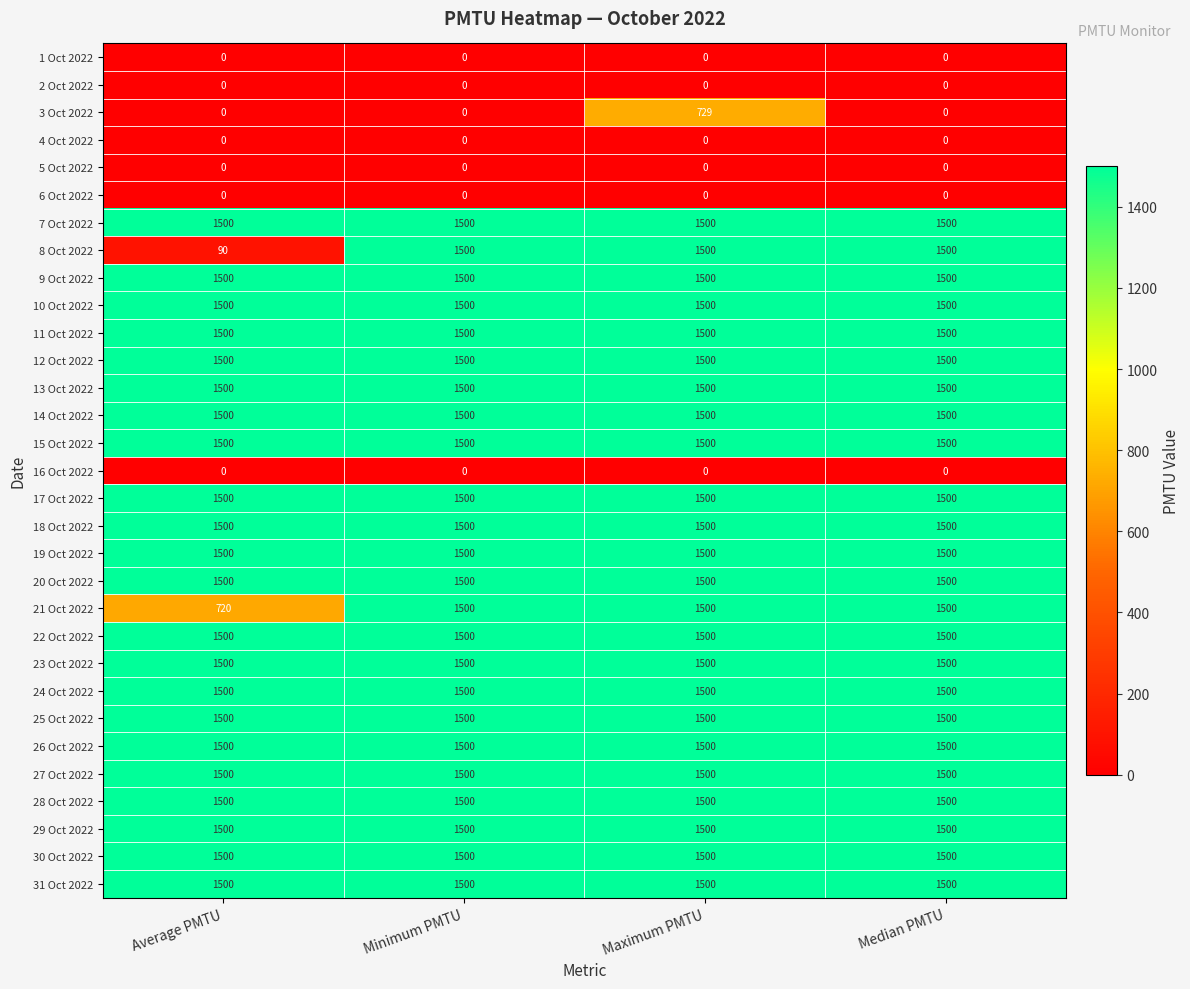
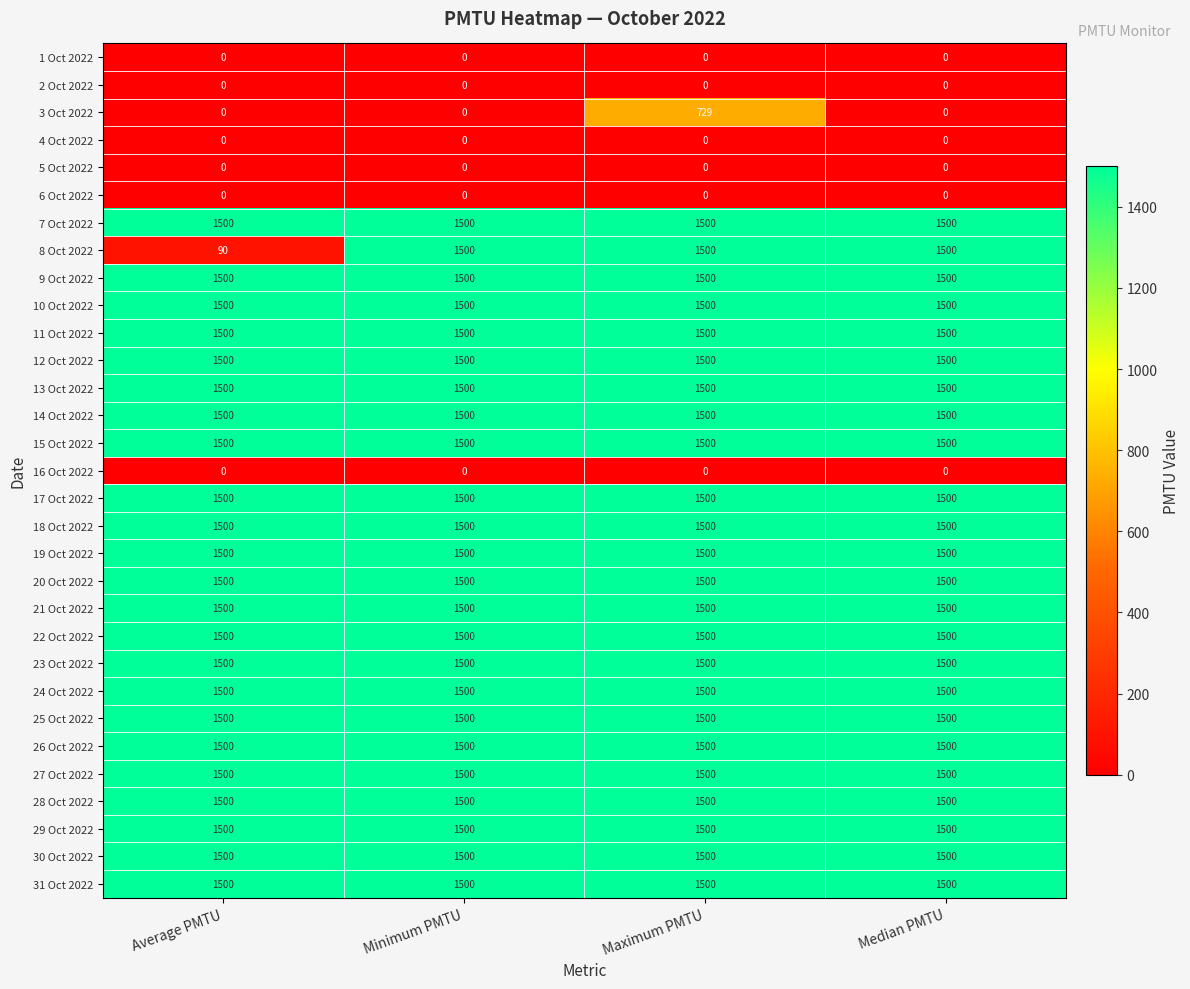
  {
    "1 Oct 2022": {
      "Average PMTU": 0,
      "Minimum PMTU": 0,
      "Maximum PMTU": 0,
      "Median PMTU": 0
    },
    "2 Oct 2022": {
      "Average PMTU": 0,
      "Minimum PMTU": 0,
      "Maximum PMTU": 0,
      "Median PMTU": 0
    },
    "3 Oct 2022": {
      "Average PMTU": 0,
      "Minimum PMTU": 0,
      "Maximum PMTU": 729,
      "Median PMTU": 0
    },
    "4 Oct 2022": {
      "Average PMTU": 0,
      "Minimum PMTU": 0,
      "Maximum PMTU": 0,
      "Median PMTU": 0
    },
    "5 Oct 2022": {
      "Average PMTU": 0,
      "Minimum PMTU": 0,
      "Maximum PMTU": 0,
      "Median PMTU": 0
    },
    "6 Oct 2022": {
      "Average PMTU": 0,
      "Minimum PMTU": 0,
      "Maximum PMTU": 0,
      "Median PMTU": 0
    },
    "7 Oct 2022": {
      "Average PMTU": 1500,
      "Minimum PMTU": 1500,
      "Maximum PMTU": 1500,
      "Median PMTU": 1500
    },
    "8 Oct 2022": {
      "Average PMTU": 90,
      "Minimum PMTU": 1500,
      "Maximum PMTU": 1500,
      "Median PMTU": 1500
    },
    "9 Oct 2022": {
      "Average PMTU": 1500,
      "Minimum PMTU": 1500,
      "Maximum PMTU": 1500,
      "Median PMTU": 1500
    },
    "10 Oct 2022": {
      "Average PMTU": 1500,
      "Minimum PMTU": 1500,
      "Maximum PMTU": 1500,
      "Median PMTU": 1500
    },
    "11 Oct 2022": {
      "Average PMTU": 1500,
      "Minimum PMTU": 1500,
      "Maximum PMTU": 1500,
      "Median PMTU": 1500
    },
    "12 Oct 2022": {
      "Average PMTU": 1500,
      "Minimum PMTU": 1500,
      "Maximum PMTU": 1500,
      "Median PMTU": 1500
    },
    "13 Oct 2022": {
      "Average PMTU": 1500,
      "Minimum PMTU": 1500,
      "Maximum PMTU": 1500,
      "Median PMTU": 1500
    },
    "14 Oct 2022": {
      "Average PMTU": 1500,
      "Minimum PMTU": 1500,
      "Maximum PMTU": 1500,
      "Median PMTU": 1500
    },
    "15 Oct 2022": {
      "Average PMTU": 1500,
      "Minimum PMTU": 1500,
      "Maximum PMTU": 1500,
      "Median PMTU": 1500
    },
    "16 Oct 2022": {
      "Average PMTU": 0,
      "Minimum PMTU": 0,
      "Maximum PMTU": 0,
      "Median PMTU": 0
    },
    "17 Oct 2022": {
      "Average PMTU": 1500,
      "Minimum PMTU": 1500,
      "Maximum PMTU": 1500,
      "Median PMTU": 1500
    },
    "18 Oct 2022": {
      "Average PMTU": 1500,
      "Minimum PMTU": 1500,
      "Maximum PMTU": 1500,
      "Median PMTU": 1500
    },
    "19 Oct 2022": {
      "Average PMTU": 1500,
      "Minimum PMTU": 1500,
      "Maximum PMTU": 1500,
      "Median PMTU": 1500
    },
    "20 Oct 2022": {
      "Average PMTU": 1500,
      "Minimum PMTU": 1500,
      "Maximum PMTU": 1500,
      "Median PMTU": 1500
    },
    "21 Oct 2022": {
-     "Average PMTU": 720,
+     "Average PMTU": 1500,
      "Minimum PMTU": 1500,
      "Maximum PMTU": 1500,
      "Median PMTU": 1500
    },
    "22 Oct 2022": {
      "Average PMTU": 1500,
      "Minimum PMTU": 1500,
      "Maximum PMTU": 1500,
      "Median PMTU": 1500
    },
    "23 Oct 2022": {
      "Average PMTU": 1500,
      "Minimum PMTU": 1500,
      "Maximum PMTU": 1500,
      "Median PMTU": 1500
    },
    "24 Oct 2022": {
      "Average PMTU": 1500,
      "Minimum PMTU": 1500,
      "Maximum PMTU": 1500,
      "Median PMTU": 1500
    },
    "25 Oct 2022": {
      "Average PMTU": 1500,
      "Minimum PMTU": 1500,
      "Maximum PMTU": 1500,
      "Median PMTU": 1500
    },
    "26 Oct 2022": {
      "Average PMTU": 1500,
      "Minimum PMTU": 1500,
      "Maximum PMTU": 1500,
      "Median PMTU": 1500
    },
    "27 Oct 2022": {
      "Average PMTU": 1500,
      "Minimum PMTU": 1500,
      "Maximum PMTU": 1500,
      "Median PMTU": 1500
    },
    "28 Oct 2022": {
      "Average PMTU": 1500,
      "Minimum PMTU": 1500,
      "Maximum PMTU": 1500,
      "Median PMTU": 1500
    },
    "29 Oct 2022": {
      "Average PMTU": 1500,
      "Minimum PMTU": 1500,
      "Maximum PMTU": 1500,
      "Median PMTU": 1500
    },
    "30 Oct 2022": {
      "Average PMTU": 1500,
      "Minimum PMTU": 1500,
      "Maximum PMTU": 1500,
      "Median PMTU": 1500
    },
    "31 Oct 2022": {
      "Average PMTU": 1500,
      "Minimum PMTU": 1500,
      "Maximum PMTU": 1500,
      "Median PMTU": 1500
    }
  }
